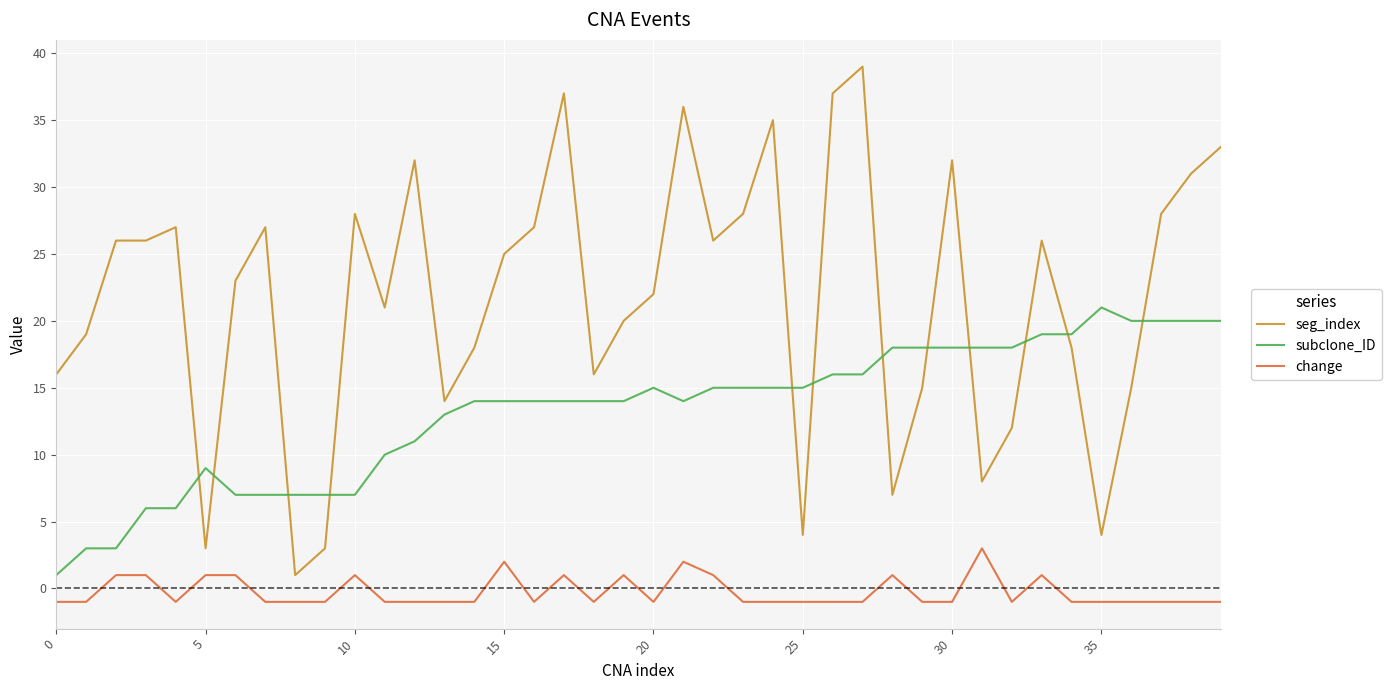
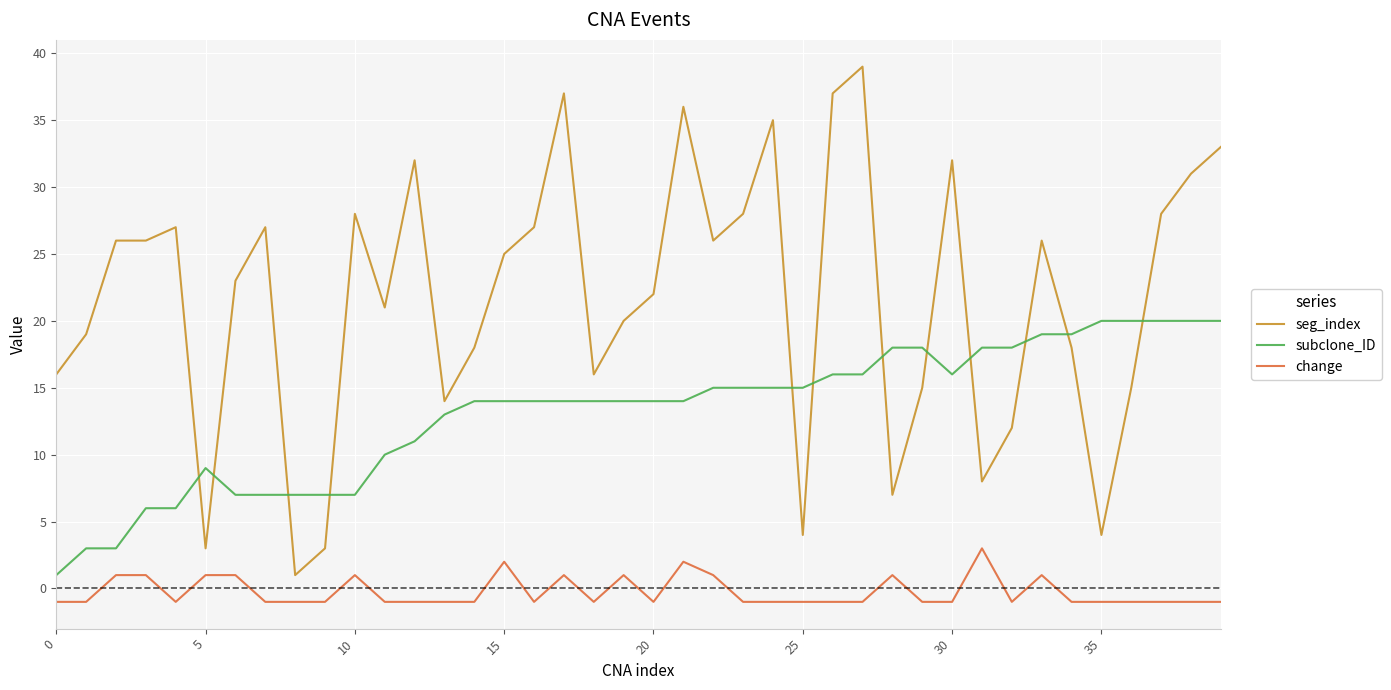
  {
    "subclone_ID": {
      "0": 1,
      "5": 9,
      "10": 7,
      "15": 14,
-     "20": 15,
+     "20": 14,
      "25": 15,
-     "30": 18,
-     "35": 21
+     "30": 16,
+     "35": 20
    }
  }
